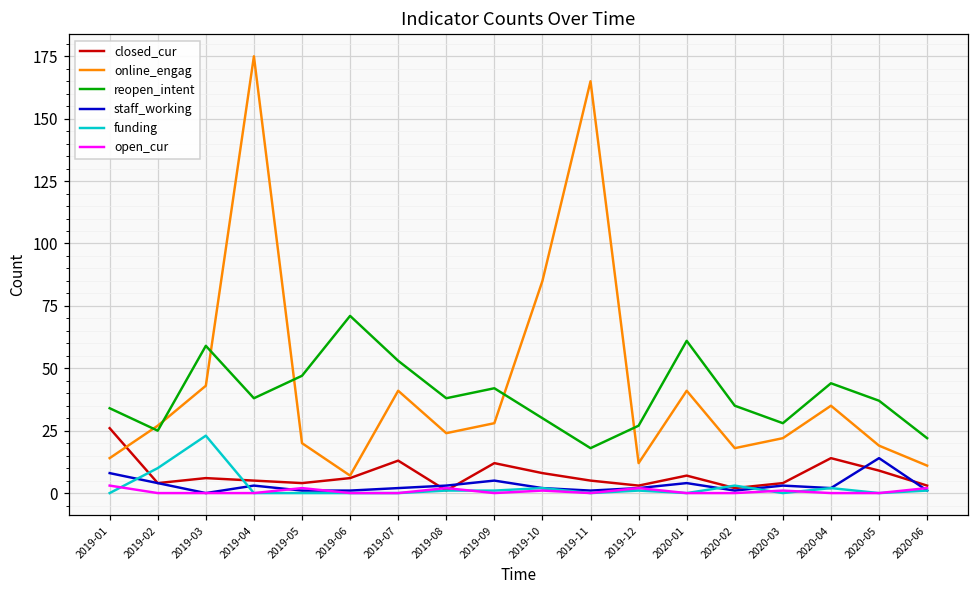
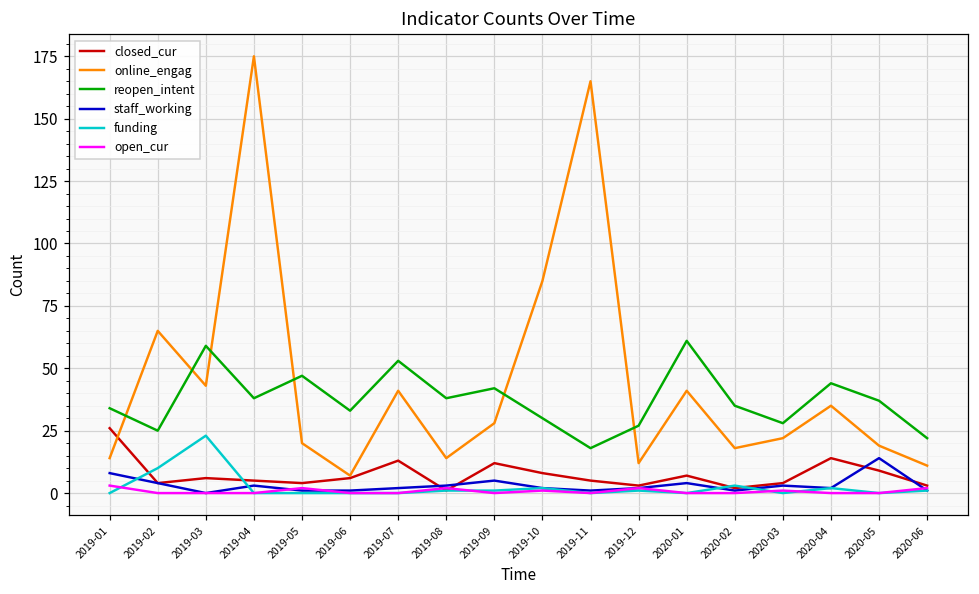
  {
    "closed_cur": {
      "2019-01": 26,
      "2019-03": 6,
      "2019-04": 5,
      "2019-05": 4,
      "2019-07": 13,
      "2019-09": 12,
      "2019-10": 8,
      "2019-11": 5,
      "2020-01": 7,
      "2020-04": 14,
      "2020-05": 9
    },
    "online_engag": {
      "2019-01": 14,
-     "2019-02": 27,
+     "2019-02": 65,
      "2019-03": 43,
      "2019-04": 175,
      "2019-05": 20,
      "2019-07": 41,
-     "2019-08": 24,
+     "2019-08": 14,
      "2019-09": 28,
      "2019-10": 85,
      "2019-11": 165,
      "2019-12": 12,
      "2020-01": 41,
      "2020-02": 18,
      "2020-03": 22,
      "2020-04": 35,
      "2020-05": 19,
      "2020-06": 11
    },
    "reopen_intent": {
      "2019-01": 34,
      "2019-02": 25,
      "2019-03": 59,
      "2019-04": 38,
      "2019-05": 47,
-     "2019-06": 71,
+     "2019-06": 33,
      "2019-07": 53,
      "2019-08": 38,
      "2019-09": 42,
      "2019-10": 30,
      "2019-11": 18,
      "2019-12": 27,
      "2020-01": 61,
      "2020-02": 35,
      "2020-03": 28,
      "2020-04": 44,
      "2020-05": 37,
      "2020-06": 22
    },
    "staff_working": {
      "2019-01": 8,
      "2019-04": 3,
      "2019-07": 2,
      "2019-09": 5,
      "2020-01": 4,
      "2020-05": 14
    },
    "funding": {
      "2019-01": 0,
      "2019-02": 10,
      "2019-03": 23
    },
    "open_cur": {
      "2019-01": 3,
      "2019-02": 0,
      "2020-04": 0
    }
  }
